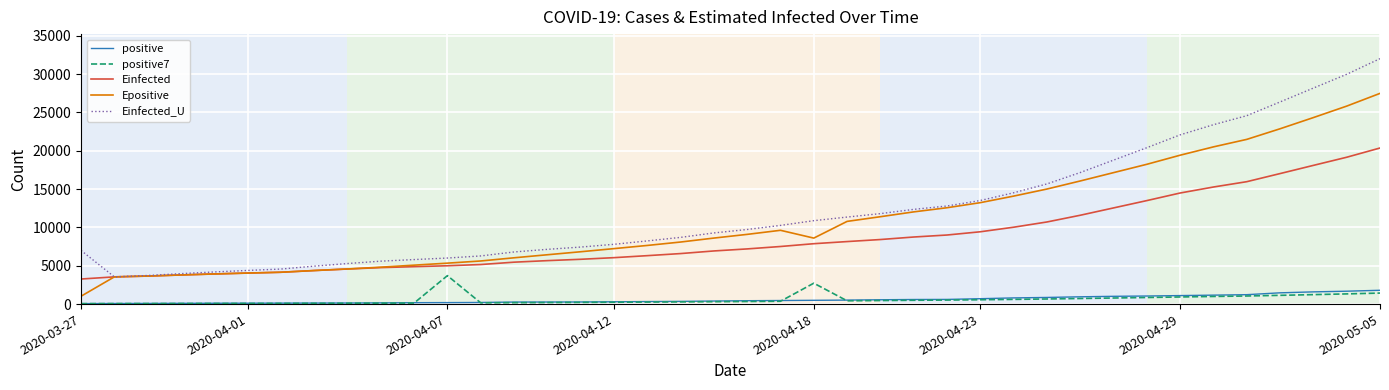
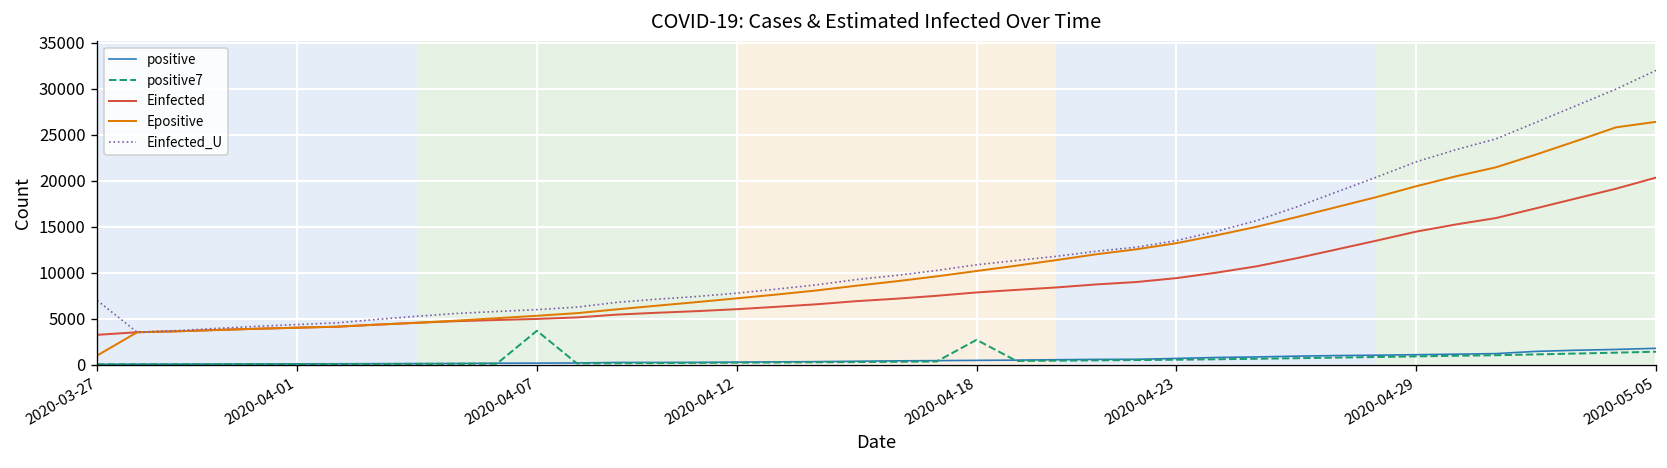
  {
    "positive": {
      "2020-04-07": 0,
      "2020-04-18": 0,
      "2020-05-05": 2000
    },
    "positive7": {
      "2020-04-07": 4000,
      "2020-04-18": 3000,
      "2020-05-05": 1000
    },
    "Einfected": {
      "2020-03-27": 3000,
      "2020-04-07": 5000,
      "2020-04-12": 6000,
      "2020-04-18": 8000,
      "2020-04-23": 9000,
      "2020-04-29": 14000,
      "2020-05-05": 20000
    },
    "Epositive": {
      "2020-03-27": 1000,
      "2020-04-07": 5000,
      "2020-04-12": 7000,
-     "2020-04-18": 9000,
+     "2020-04-18": 10000,
      "2020-04-29": 19000,
-     "2020-05-05": 27000
+     "2020-05-05": 26000
    },
    "Einfected_U": {
      "2020-03-27": 7000,
      "2020-04-01": 4000,
      "2020-04-07": 6000,
      "2020-04-12": 8000,
      "2020-04-18": 11000,
      "2020-04-29": 22000,
      "2020-05-05": 32000
    }
  }
